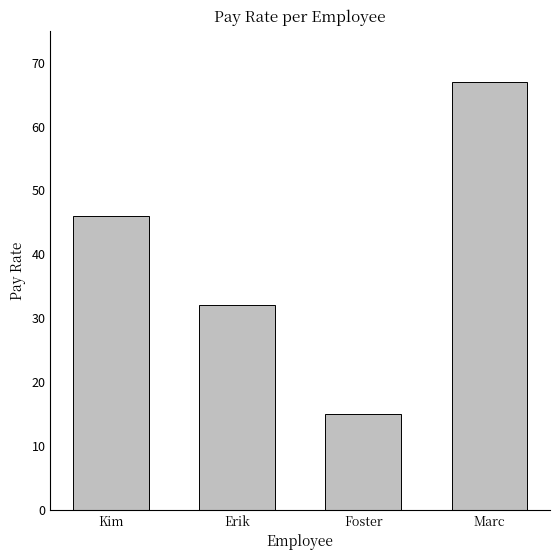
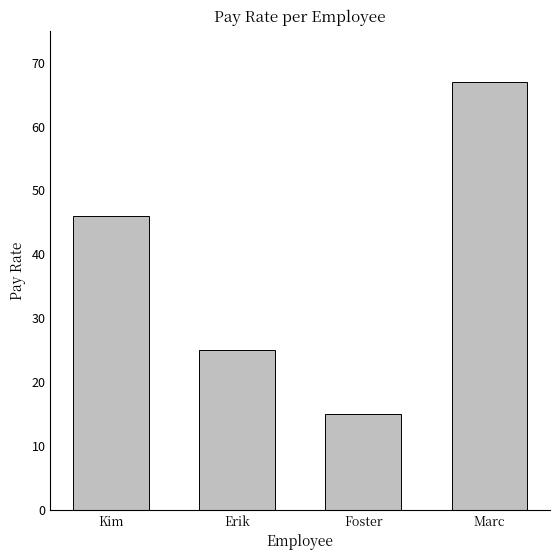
  {
    "Kim": 46,
-   "Erik": 32,
+   "Erik": 25,
    "Foster": 15,
    "Marc": 67
  }
